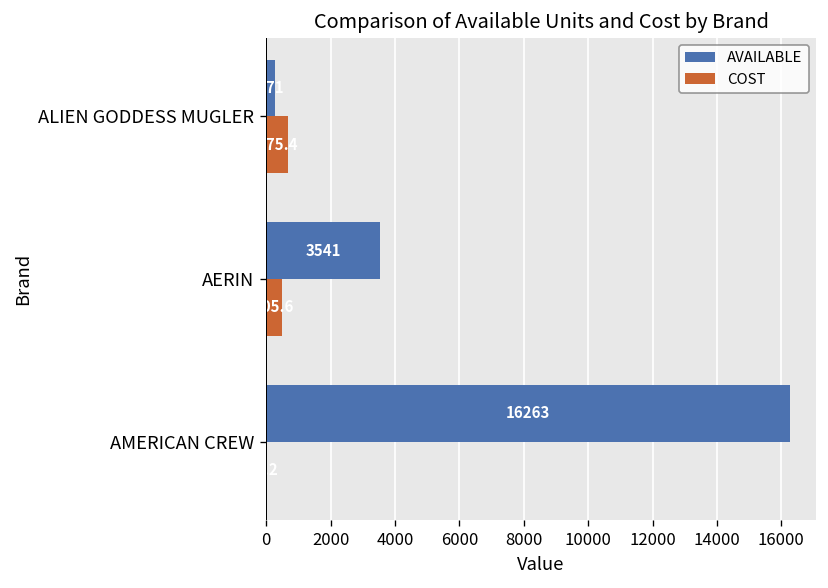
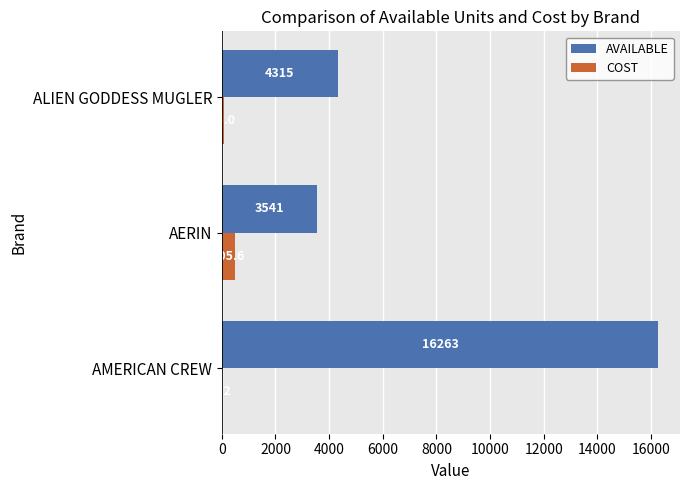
  {
    "AVAILABLE": {
-     "ALIEN GODDESS MUGLER": 300
+     "ALIEN GODDESS MUGLER": 4300
    },
    "COST": {
-     "ALIEN GODDESS MUGLER": 700,
+     "ALIEN GODDESS MUGLER": 100,
      "AERIN": 500
    }
  }
